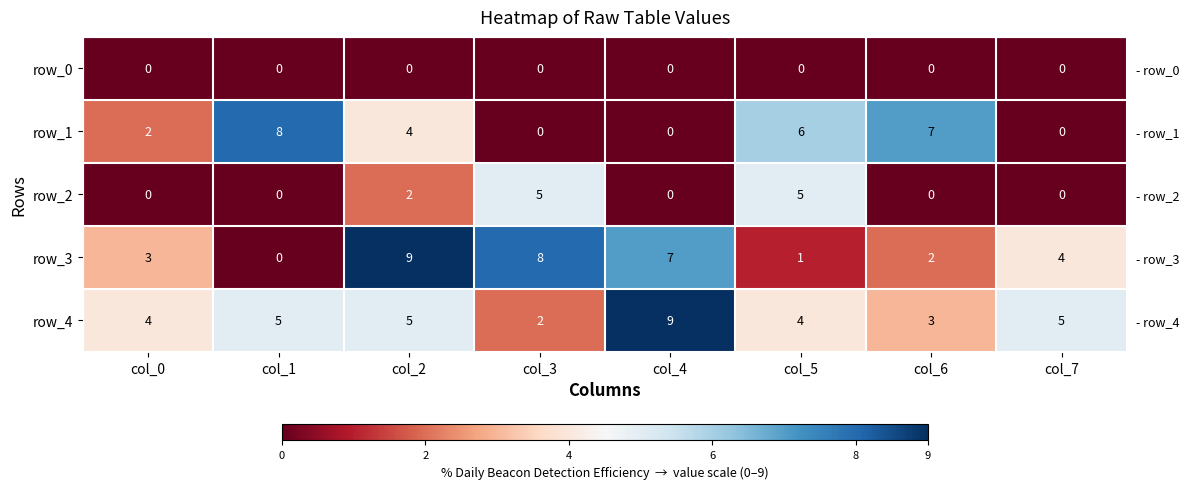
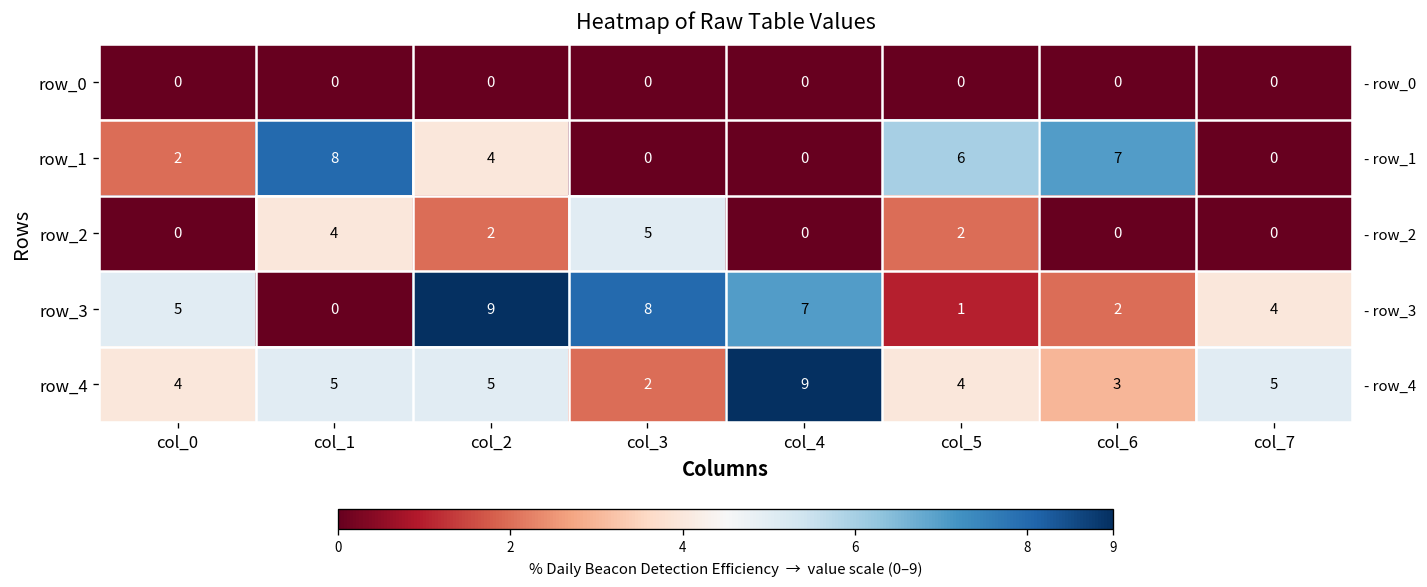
  {
    "row_0": {
      "col_0": 0,
      "col_1": 0,
      "col_2": 0,
      "col_3": 0,
      "col_4": 0,
      "col_5": 0,
      "col_6": 0,
      "col_7": 0
    },
    "row_1": {
      "col_0": 2,
      "col_1": 8,
      "col_2": 4,
      "col_3": 0,
      "col_4": 0,
      "col_5": 6,
      "col_6": 7,
      "col_7": 0
    },
    "row_2": {
      "col_0": 0,
-     "col_1": 0,
+     "col_1": 4,
      "col_2": 2,
      "col_3": 5,
      "col_4": 0,
-     "col_5": 5,
+     "col_5": 2,
      "col_6": 0,
      "col_7": 0
    },
    "row_3": {
-     "col_0": 3,
+     "col_0": 5,
      "col_1": 0,
      "col_2": 9,
      "col_3": 8,
      "col_4": 7,
      "col_5": 1,
      "col_6": 2,
      "col_7": 4
    },
    "row_4": {
      "col_0": 4,
      "col_1": 5,
      "col_2": 5,
      "col_3": 2,
      "col_4": 9,
      "col_5": 4,
      "col_6": 3,
      "col_7": 5
    }
  }
